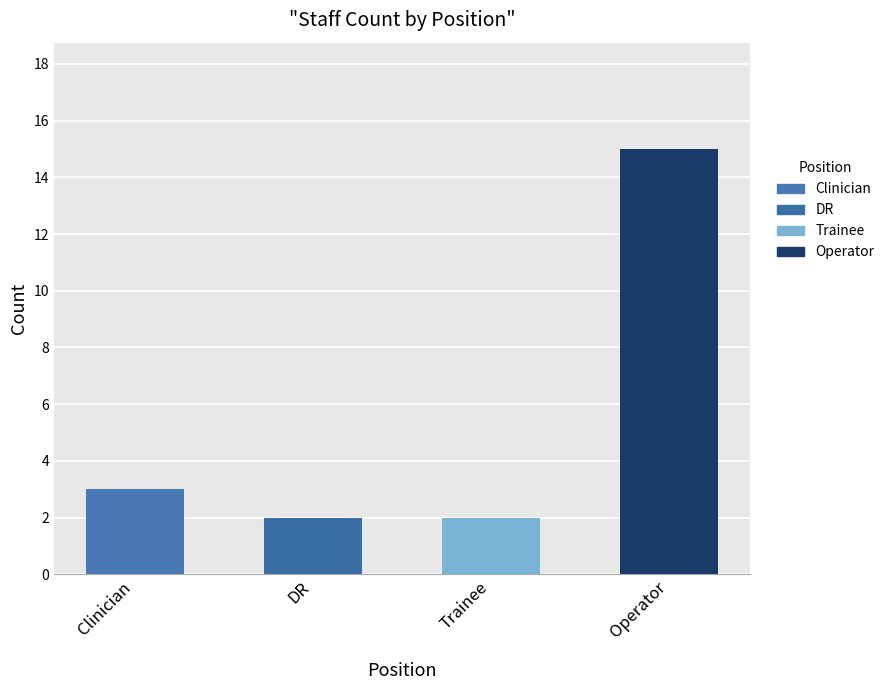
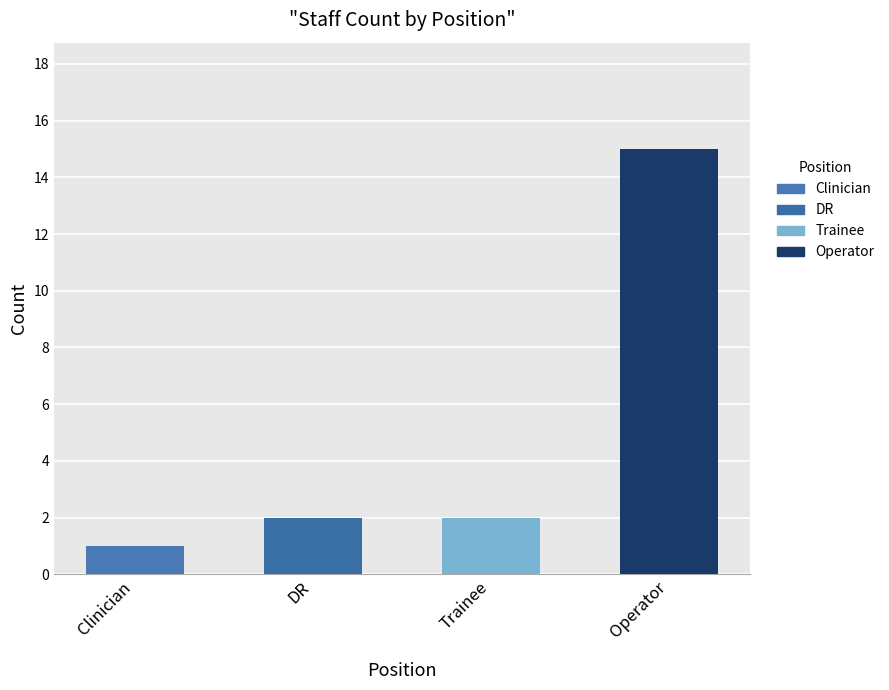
  {
-   "Clinician": 3,
+   "Clinician": 1,
    "DR": 2,
    "Trainee": 2,
    "Operator": 15
  }
